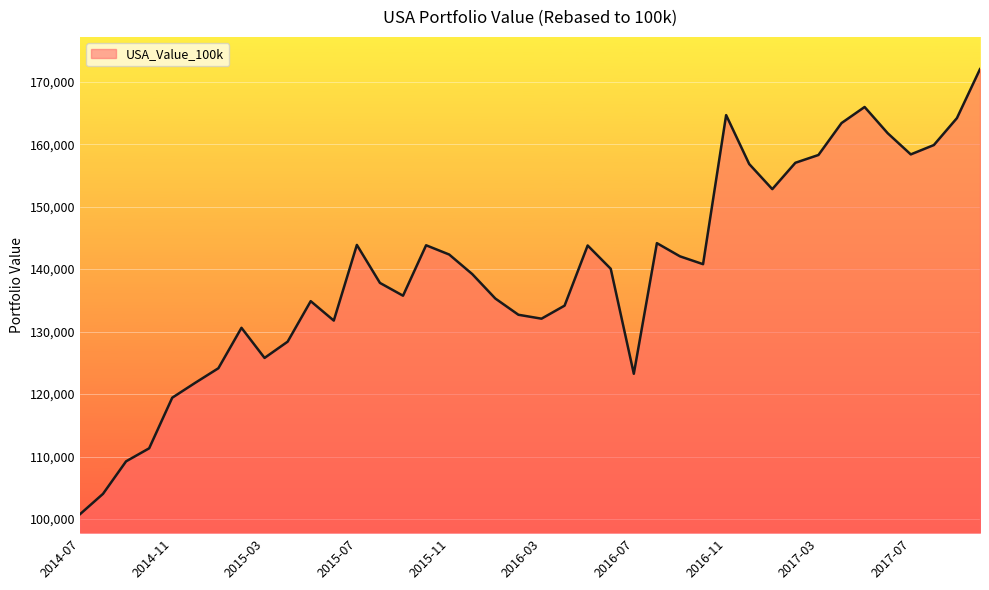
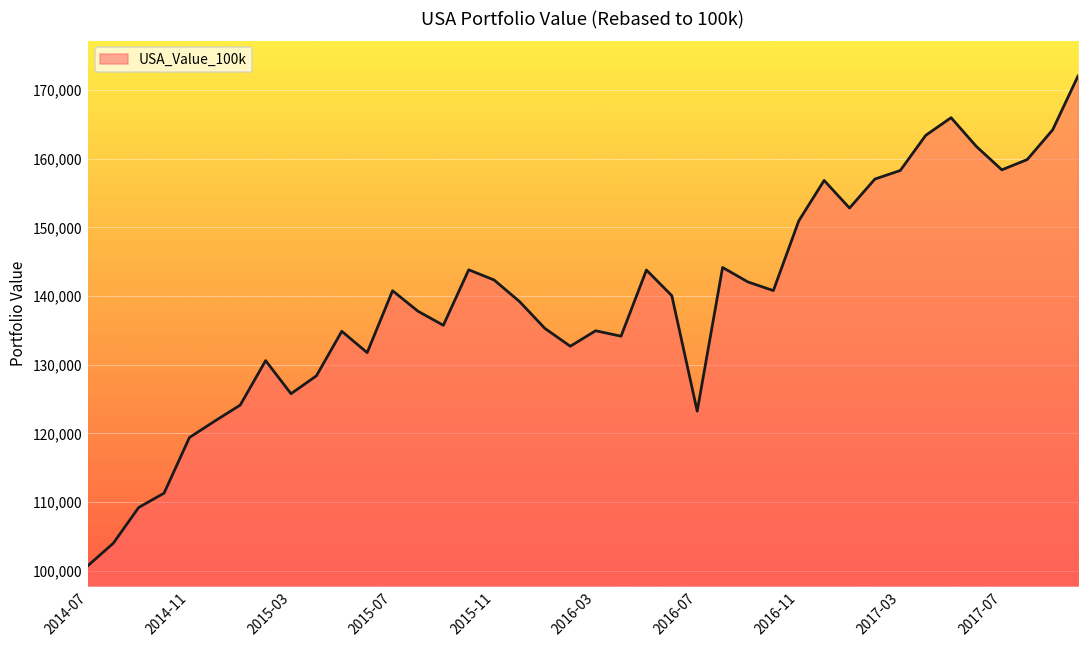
  {
    "2014-07": "101,000",
    "2014-11": "119,000",
    "2015-03": "126,000",
-   "2015-07": "144,000",
+   "2015-07": "141,000",
    "2015-11": "142,000",
-   "2016-03": "132,000",
+   "2016-03": "135,000",
    "2016-07": "123,000",
-   "2016-11": "165,000",
+   "2016-11": "151,000",
    "2017-03": "158,000",
    "2017-07": "158,000"
  }
